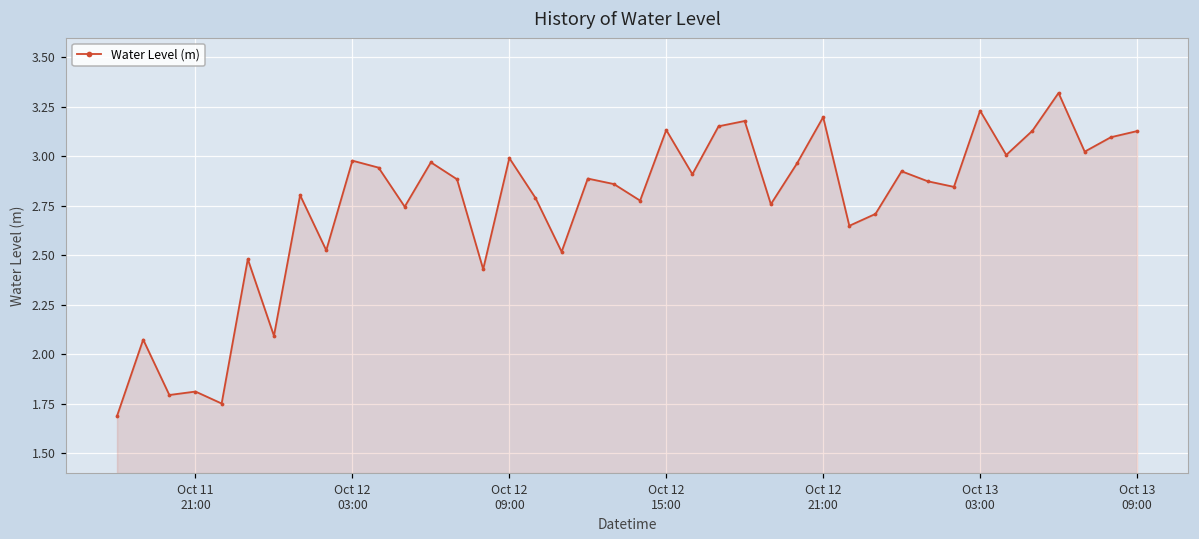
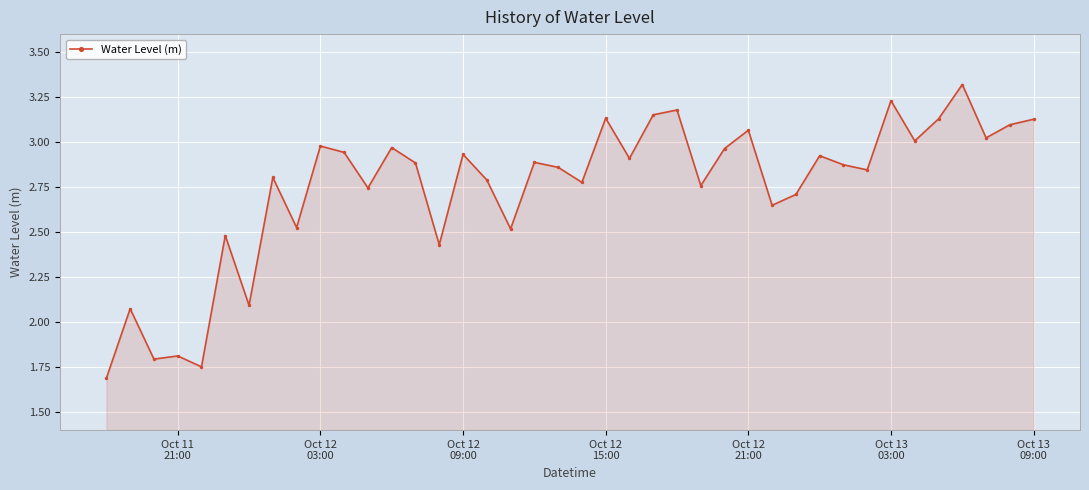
  {
    "Oct 11 21:00": 1.81,
    "Oct 12 03:00": 2.98,
-   "Oct 12 09:00": 2.99,
+   "Oct 12 09:00": 2.93,
    "Oct 12 15:00": 3.13,
-   "Oct 12 21:00": 3.20,
+   "Oct 12 21:00": 3.07,
    "Oct 13 03:00": 3.23,
    "Oct 13 09:00": 3.13
  }
